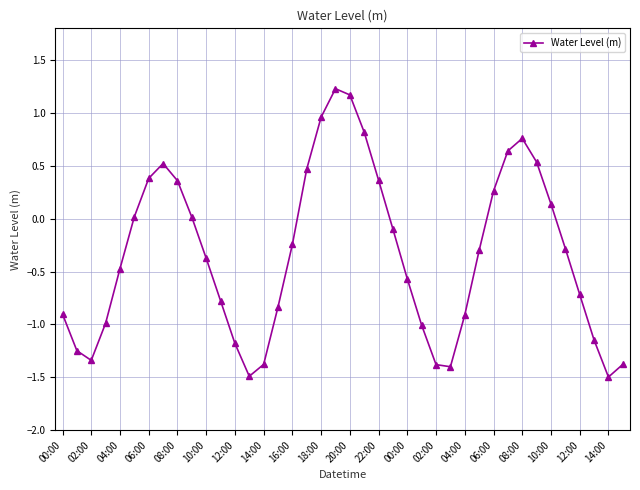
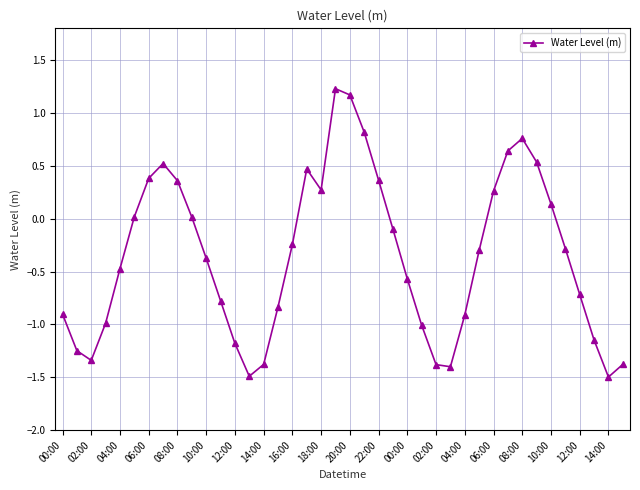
  {
    "16:00": -0.24,
-   "18:00": 0.96,
+   "18:00": 0.27,
    "20:00": 1.17,
    "22:00": 0.36
  }
